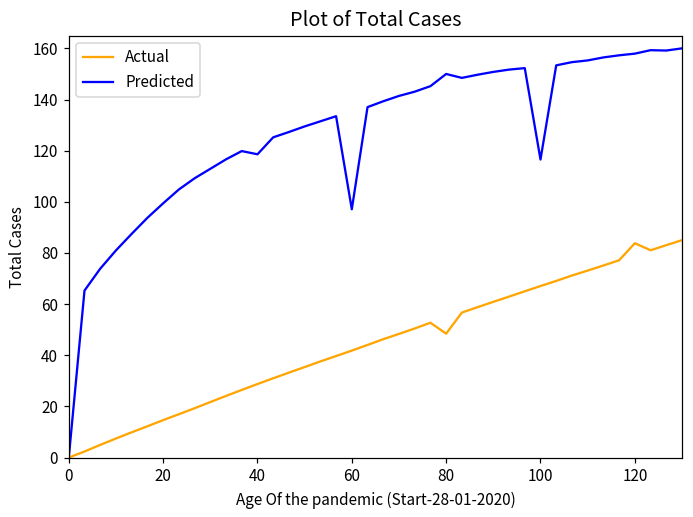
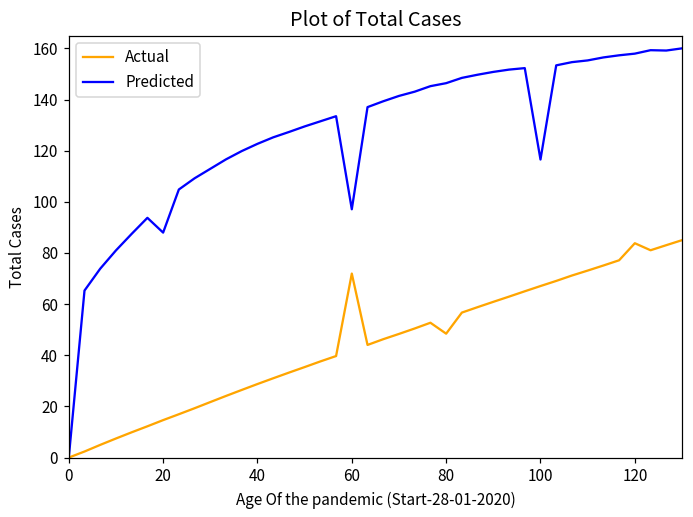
  {
    "Actual": {
      "20": 15,
      "40": 29,
-     "60": 42,
+     "60": 72,
      "80": 48,
      "100": 67,
      "120": 84
    },
    "Predicted": {
-     "20": 99,
-     "40": 119,
+     "20": 88,
+     "40": 123,
      "60": 97,
-     "80": 150,
+     "80": 146,
      "100": 117,
      "120": 158
    }
  }
